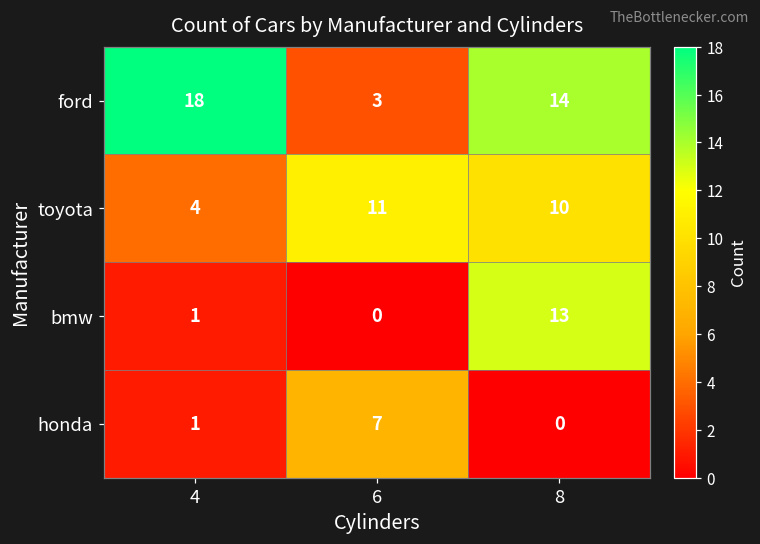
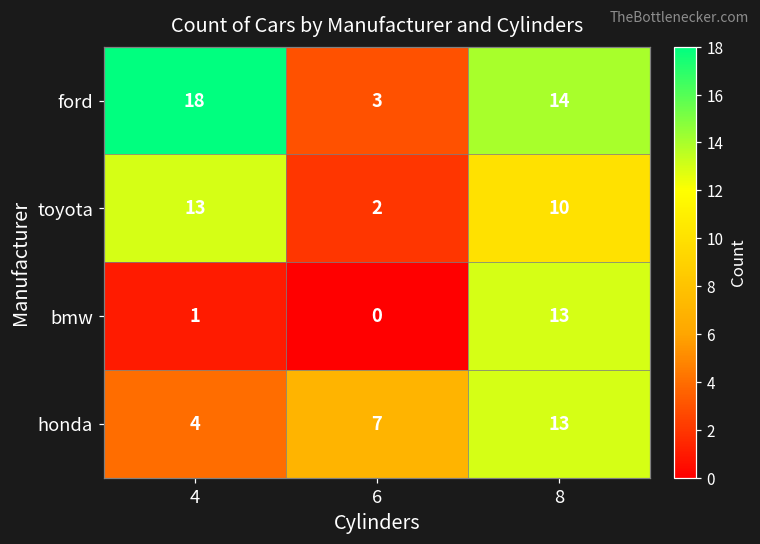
  {
    "ford": {
      "4": 18,
      "6": 3,
      "8": 14
    },
    "toyota": {
-     "4": 4,
-     "6": 11,
+     "4": 13,
+     "6": 2,
      "8": 10
    },
    "bmw": {
      "4": 1,
      "6": 0,
      "8": 13
    },
    "honda": {
-     "4": 1,
+     "4": 4,
      "6": 7,
-     "8": 0
+     "8": 13
    }
  }
